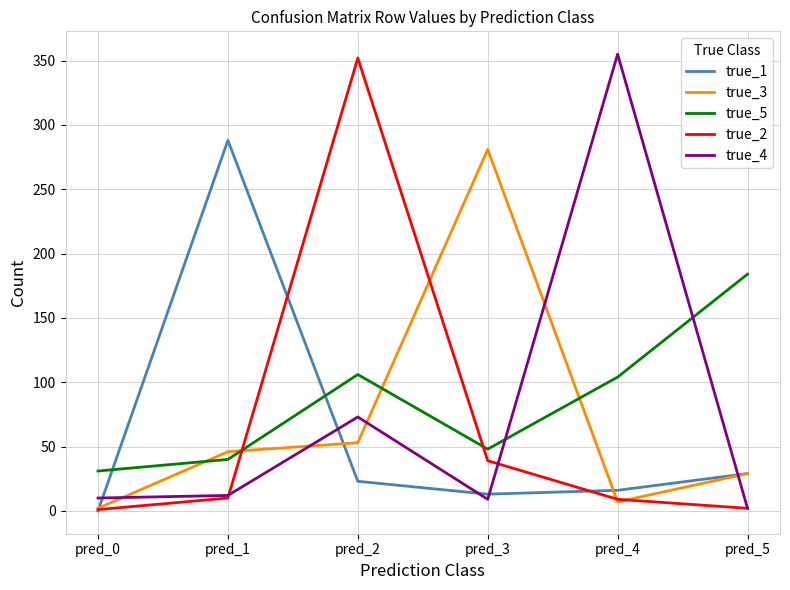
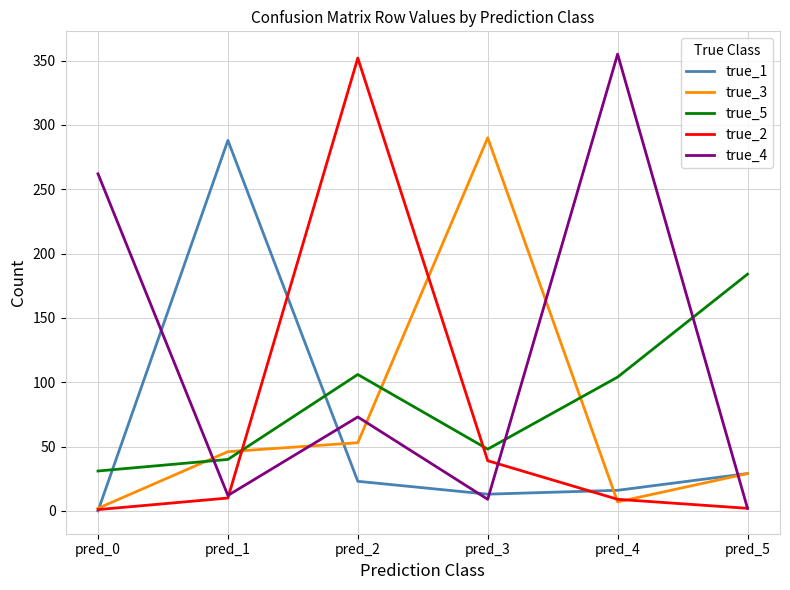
  {
    "true_1": {
      "pred_1": 288,
      "pred_2": 23,
      "pred_3": 13,
      "pred_4": 16
    },
    "true_3": {
      "pred_1": 46,
      "pred_2": 53,
-     "pred_3": 281,
+     "pred_3": 290,
      "pred_4": 7
    },
    "true_5": {
      "pred_0": 31,
      "pred_1": 40,
      "pred_2": 106,
      "pred_3": 48,
      "pred_4": 104,
      "pred_5": 184
    },
    "true_2": {
      "pred_1": 10,
      "pred_2": 352,
      "pred_3": 39,
      "pred_4": 9
    },
    "true_4": {
-     "pred_0": 10,
+     "pred_0": 262,
      "pred_1": 12,
      "pred_2": 73,
      "pred_3": 9,
      "pred_4": 355
    }
  }
